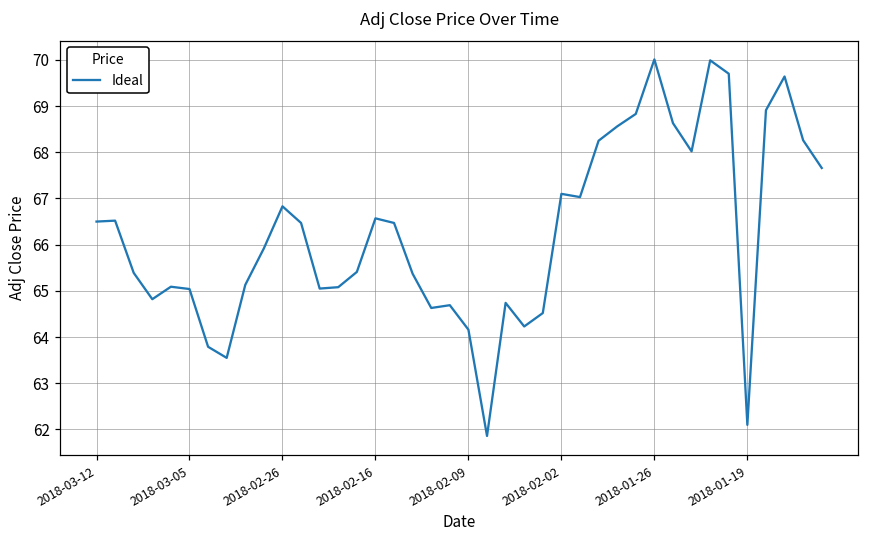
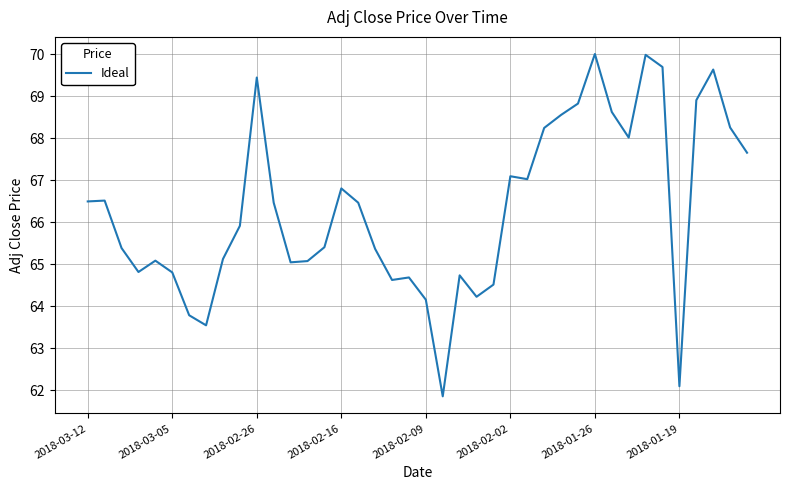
  {
    "2018-03-12": 66.5,
-   "2018-03-05": 65.0,
-   "2018-02-26": 66.8,
-   "2018-02-16": 66.6,
+   "2018-03-05": 64.8,
+   "2018-02-26": 69.5,
+   "2018-02-16": 66.8,
    "2018-02-09": 64.2,
    "2018-02-02": 67.1,
    "2018-01-26": 70.0,
    "2018-01-19": 62.1
  }
